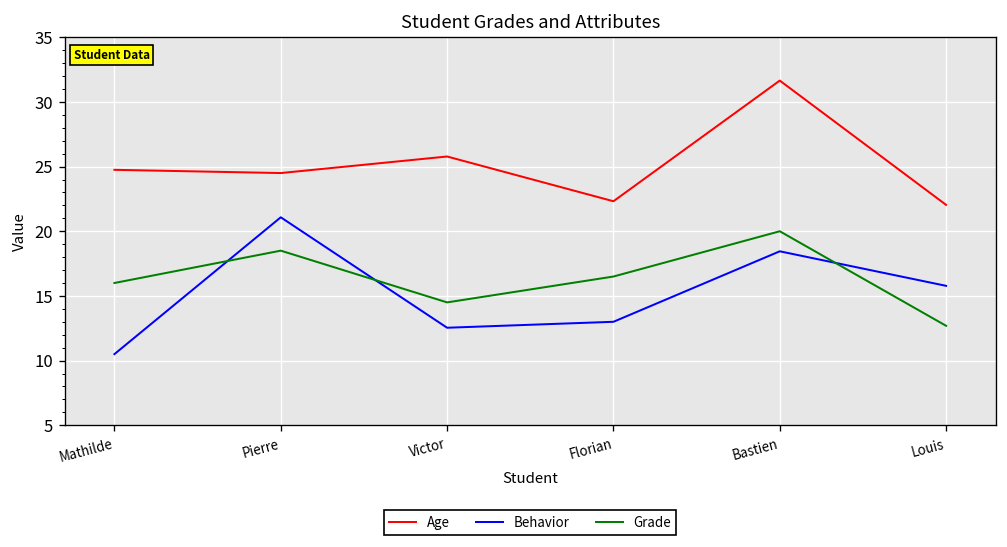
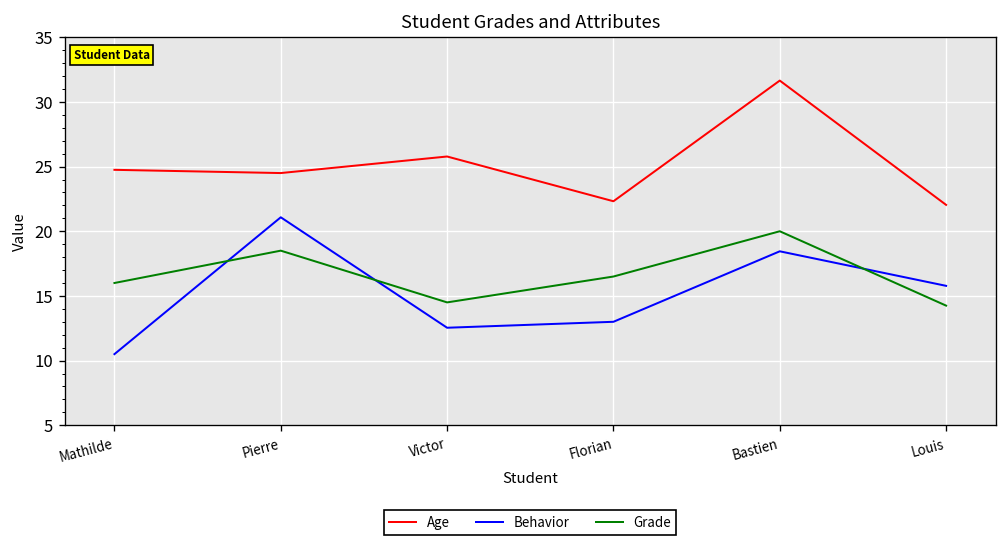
  {
    "Age": {
      "Mathilde": 24.8,
      "Pierre": 24.5,
      "Victor": 25.8,
      "Florian": 22.3,
      "Bastien": 31.7,
      "Louis": 22.0
    },
    "Behavior": {
      "Mathilde": 10.5,
      "Pierre": 21.1,
      "Victor": 12.5,
      "Florian": 13.0,
      "Bastien": 18.5,
      "Louis": 15.8
    },
    "Grade": {
      "Mathilde": 16.0,
      "Pierre": 18.5,
      "Victor": 14.5,
      "Florian": 16.5,
      "Bastien": 20.0,
-     "Louis": 12.7
+     "Louis": 14.3
    }
  }
